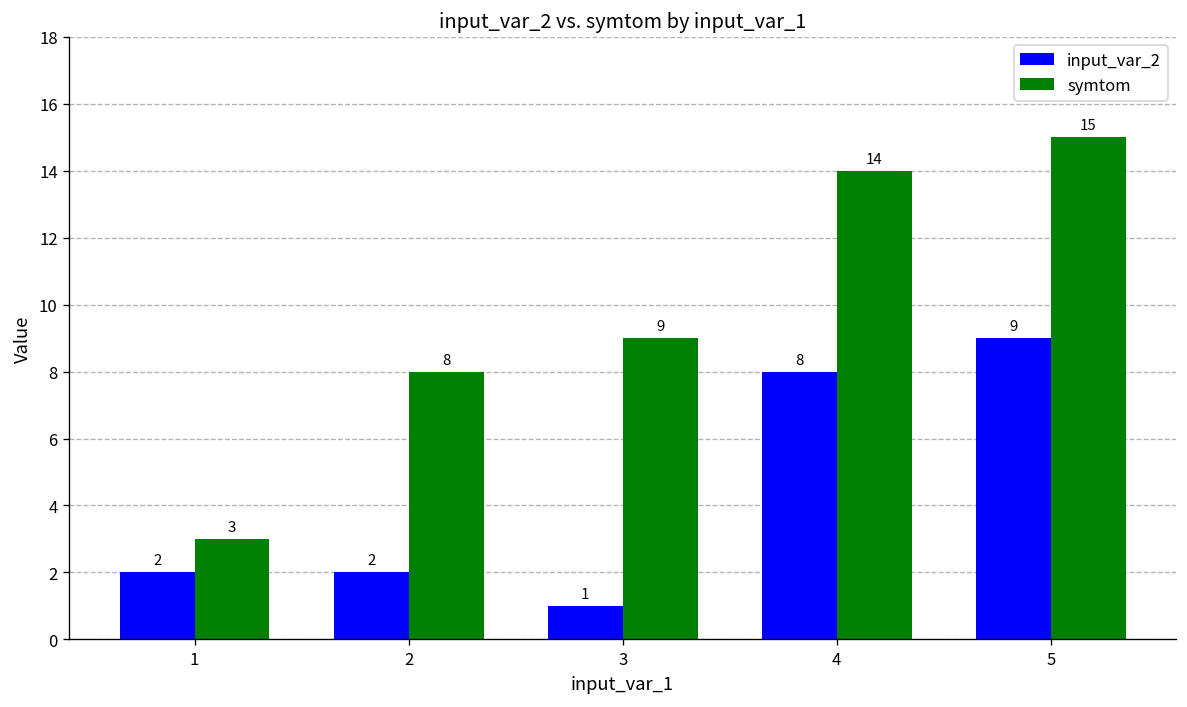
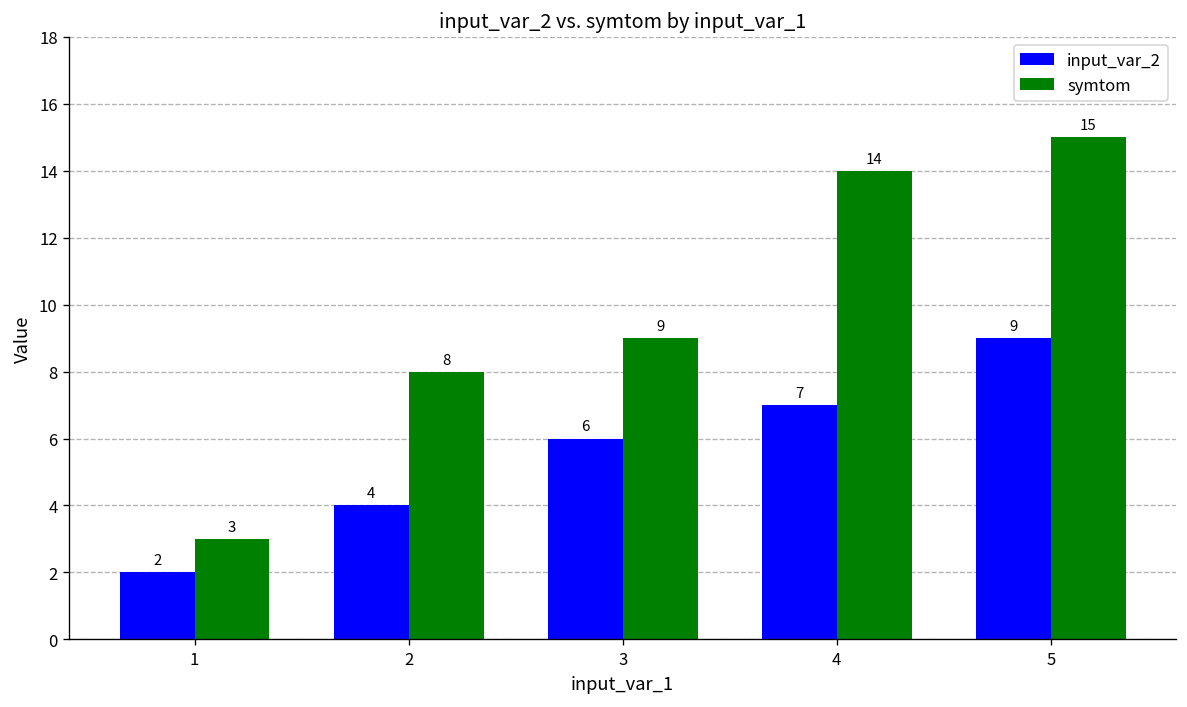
  {
    "input_var_2": {
      "1": 2,
-     "2": 2,
-     "3": 1,
-     "4": 8,
+     "2": 4,
+     "3": 6,
+     "4": 7,
      "5": 9
    },
    "symtom": {
      "1": 3,
      "2": 8,
      "3": 9,
      "4": 14,
      "5": 15
    }
  }
